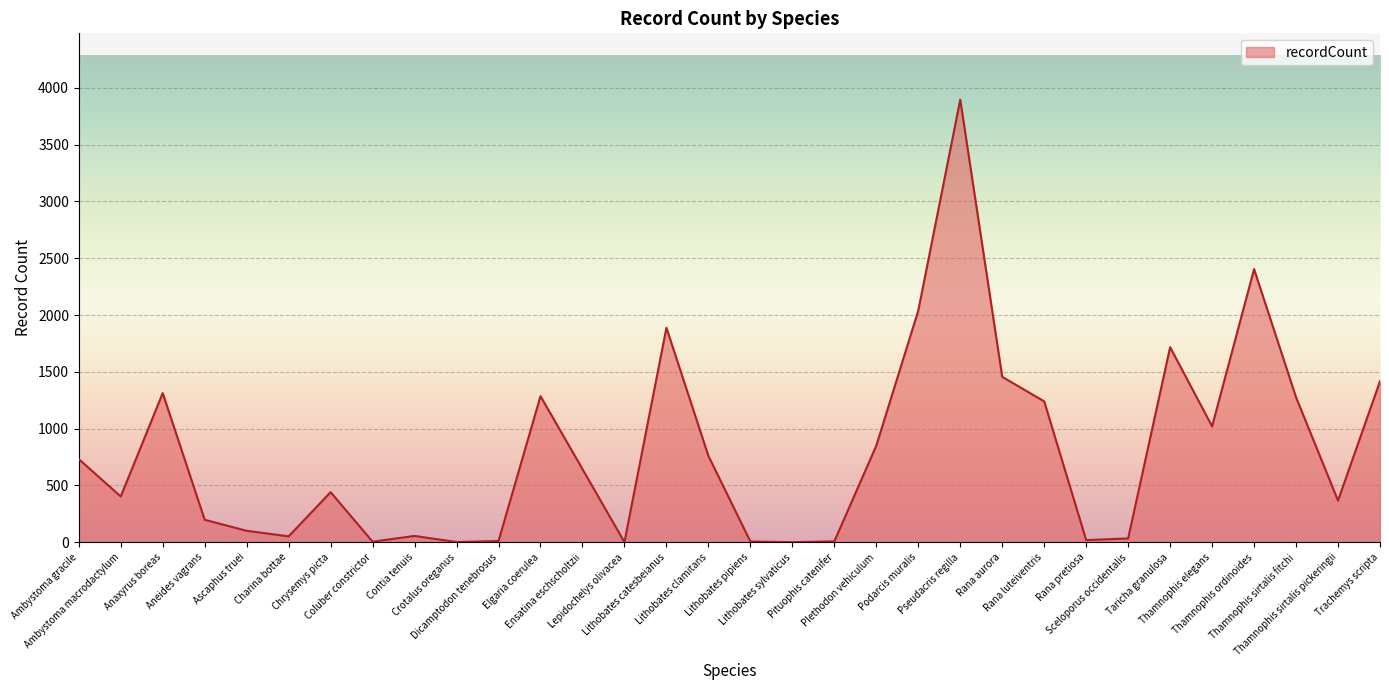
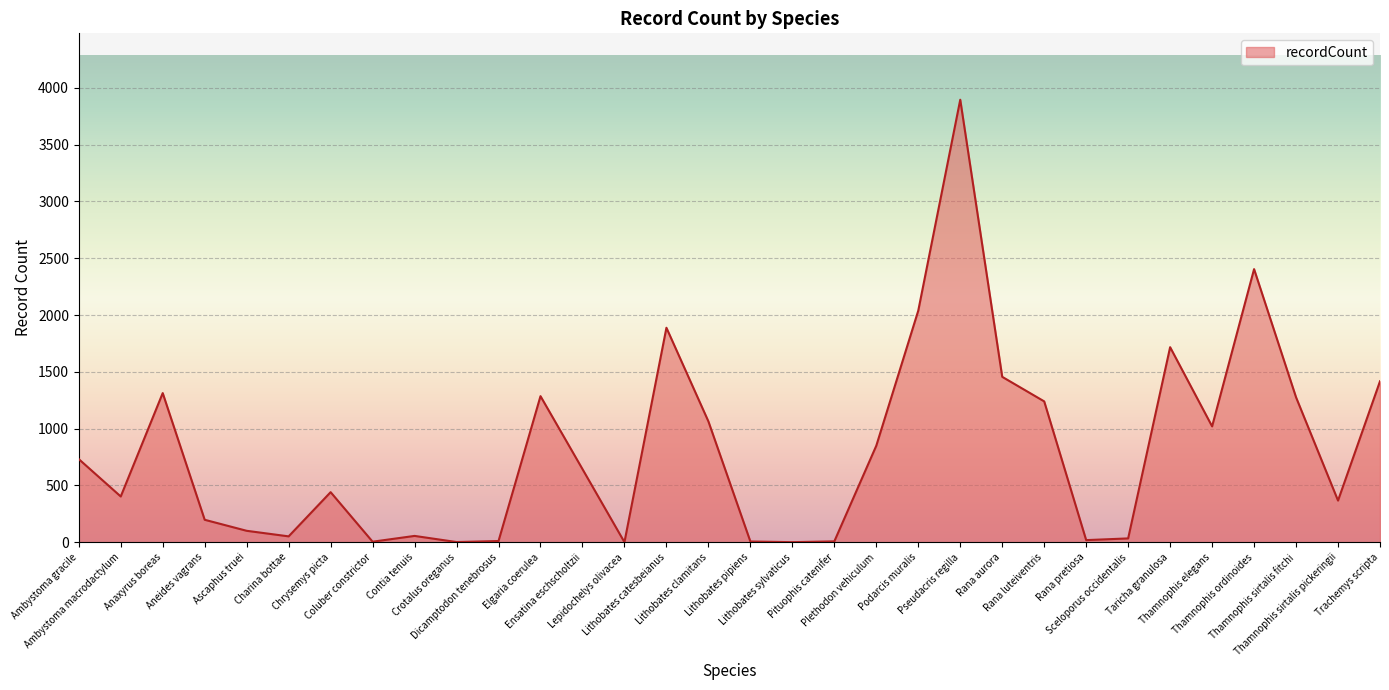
  {
    "Ambystoma gracile": 730,
    "Ambystoma macrodactylum": 400,
    "Anaxyrus boreas": 1310,
    "Aneides vagrans": 200,
    "Ascaphus truei": 100,
    "Charina bottae": 50,
    "Chrysemys picta": 440,
    "Coluber constrictor": 10,
    "Contia tenuis": 60,
    "Crotalus oreganus": 0,
    "Dicamptodon tenebrosus": 10,
    "Elgaria coerulea": 1290,
    "Ensatina eschscholtzii": 640,
    "Lepidochelys olivacea": 0,
    "Lithobates catesbeianus": 1890,
-   "Lithobates clamitans": 760,
+   "Lithobates clamitans": 1060,
    "Lithobates pipiens": 10,
    "Lithobates sylvaticus": 0,
    "Pituophis catenifer": 10,
    "Plethodon vehiculum": 850,
    "Podarcis muralis": 2040,
    "Pseudacris regilla": 3900,
    "Rana aurora": 1460,
    "Rana luteiventris": 1240,
    "Rana pretiosa": 20,
    "Sceloporus occidentalis": 30,
    "Taricha granulosa": 1720,
    "Thamnophis elegans": 1020,
    "Thamnophis ordinoides": 2400,
    "Thamnophis sirtalis fitchi": 1280,
    "Thamnophis sirtalis pickeringii": 370,
    "Trachemys scripta": 1420
  }
